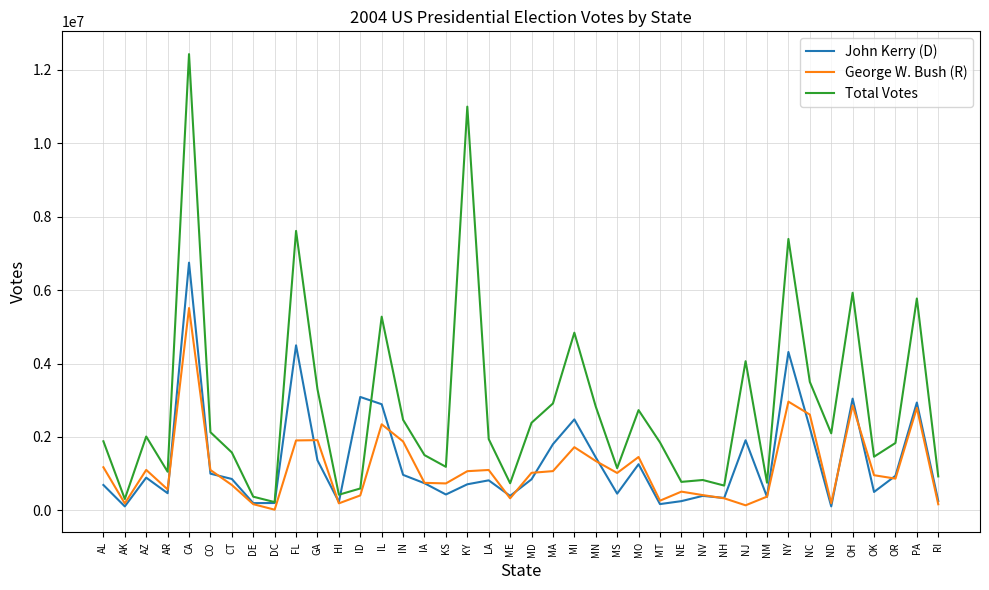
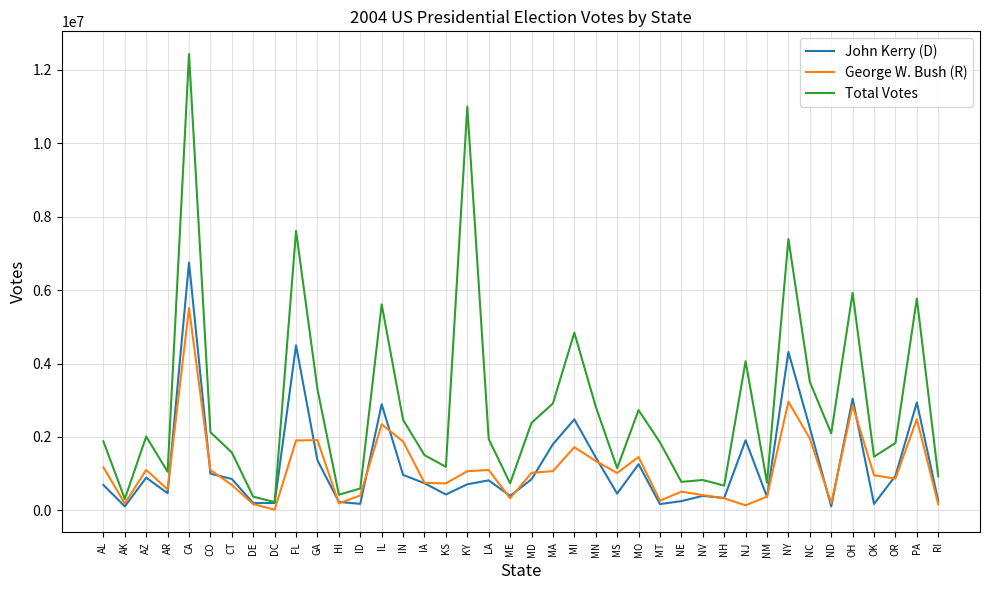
  {
    "John Kerry (D)": {
      "AL": 700000,
      "AK": 100000,
      "AZ": 900000,
      "AR": 500000,
      "CA": 6700000,
      "CO": 1000000,
      "CT": 900000,
      "FL": 4500000,
      "GA": 1400000,
-     "ID": 3100000,
+     "ID": 200000,
      "IL": 2900000,
      "IN": 1000000,
      "KS": 400000,
      "KY": 700000,
      "LA": 800000,
      "MD": 800000,
      "MA": 1800000,
      "MI": 2500000,
      "MN": 1400000,
      "MS": 500000,
      "MO": 1300000,
      "MT": 200000,
      "NE": 300000,
      "NJ": 1900000,
      "NY": 4300000,
      "NC": 2300000,
      "ND": 100000,
      "OH": 3000000,
-     "OK": 500000,
+     "OK": 200000,
      "OR": 900000,
      "PA": 2900000,
      "RI": 300000
    },
    "George W. Bush (R)": {
      "AL": 1200000,
      "AK": 200000,
      "AZ": 1100000,
      "AR": 600000,
      "CA": 5500000,
      "CO": 1100000,
      "CT": 700000,
      "DC": 0,
      "FL": 1900000,
      "GA": 1900000,
      "ID": 400000,
      "IL": 2300000,
      "IN": 1900000,
      "KS": 700000,
      "KY": 1100000,
      "LA": 1100000,
      "MD": 1000000,
      "MA": 1100000,
      "MI": 1700000,
      "MN": 1300000,
      "MS": 1000000,
      "MO": 1500000,
      "MT": 300000,
      "NE": 500000,
      "NJ": 100000,
      "NY": 3000000,
-     "NC": 2600000,
+     "NC": 2000000,
      "ND": 200000,
      "OH": 2900000,
      "OK": 1000000,
      "OR": 900000,
-     "PA": 2800000,
+     "PA": 2500000,
      "RI": 200000
    },
    "Total Votes": {
      "AL": 1900000,
      "AK": 300000,
      "AZ": 2000000,
      "AR": 1100000,
      "CA": 12400000,
      "CO": 2100000,
      "CT": 1600000,
      "DE": 400000,
      "FL": 7600000,
      "GA": 3300000,
      "HI": 400000,
      "ID": 600000,
-     "IL": 5300000,
+     "IL": 5600000,
      "IN": 2500000,
      "IA": 1500000,
      "KS": 1200000,
      "KY": 11000000,
      "LA": 1900000,
      "ME": 700000,
      "MD": 2400000,
      "MA": 2900000,
      "MI": 4800000,
      "MN": 2800000,
      "MS": 1200000,
      "MO": 2700000,
      "MT": 1900000,
      "NE": 800000,
      "NV": 800000,
      "NH": 700000,
      "NJ": 4100000,
      "NM": 800000,
      "NY": 7400000,
      "NC": 3500000,
      "ND": 2100000,
      "OH": 5900000,
      "OK": 1500000,
      "OR": 1800000,
      "PA": 5800000,
      "RI": 900000
    }
  }
